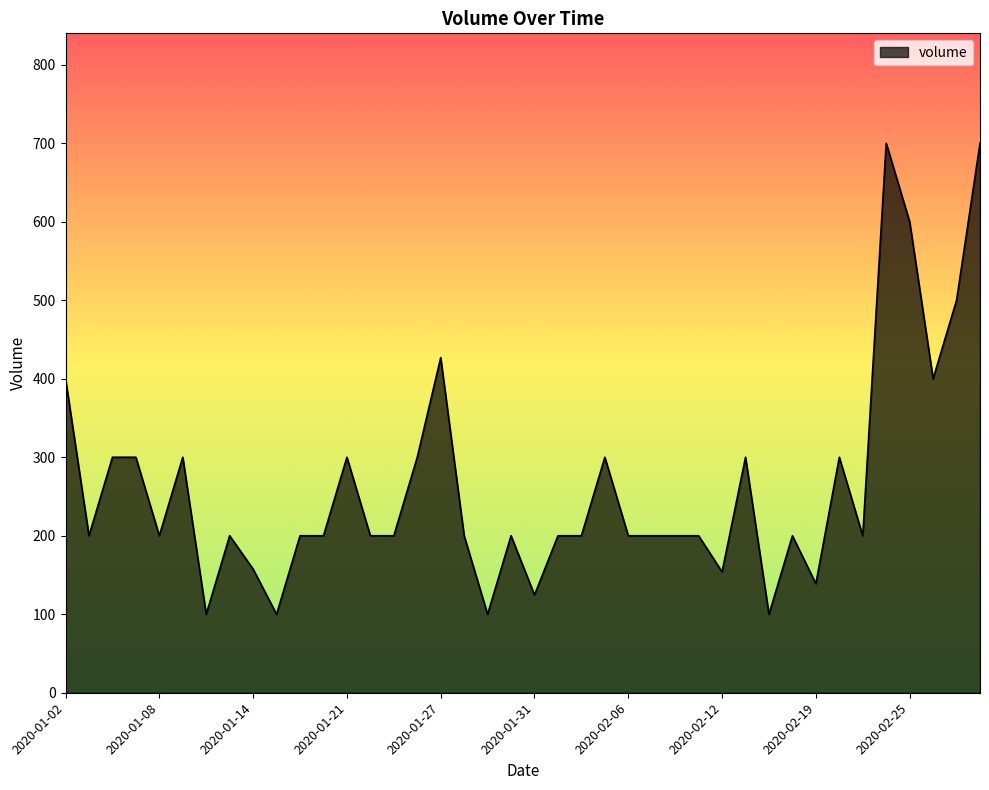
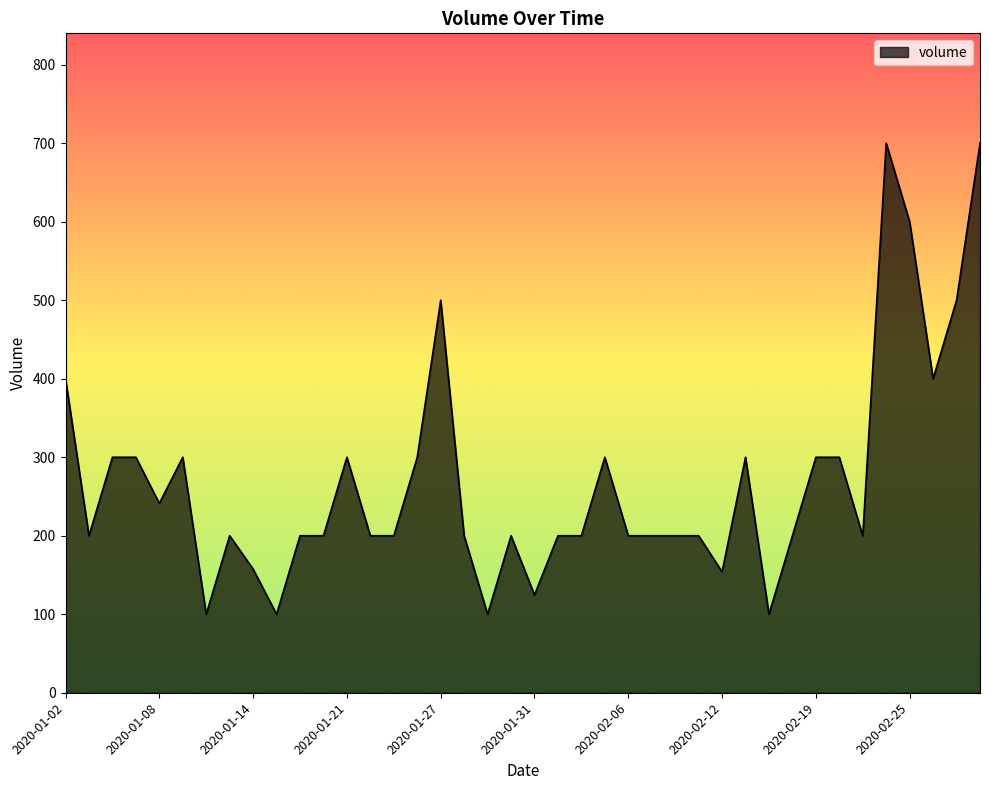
  {
    "2020-01-02": 400,
-   "2020-01-08": 200,
+   "2020-01-08": 240,
    "2020-01-14": 160,
    "2020-01-21": 300,
-   "2020-01-27": 430,
+   "2020-01-27": 500,
    "2020-01-31": 120,
    "2020-02-06": 200,
    "2020-02-12": 150,
-   "2020-02-19": 140,
+   "2020-02-19": 300,
    "2020-02-25": 600
  }
